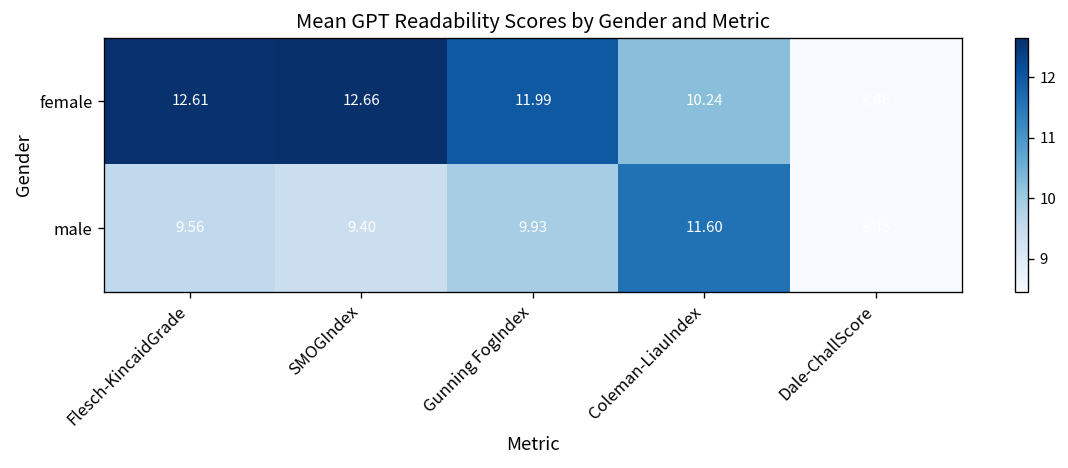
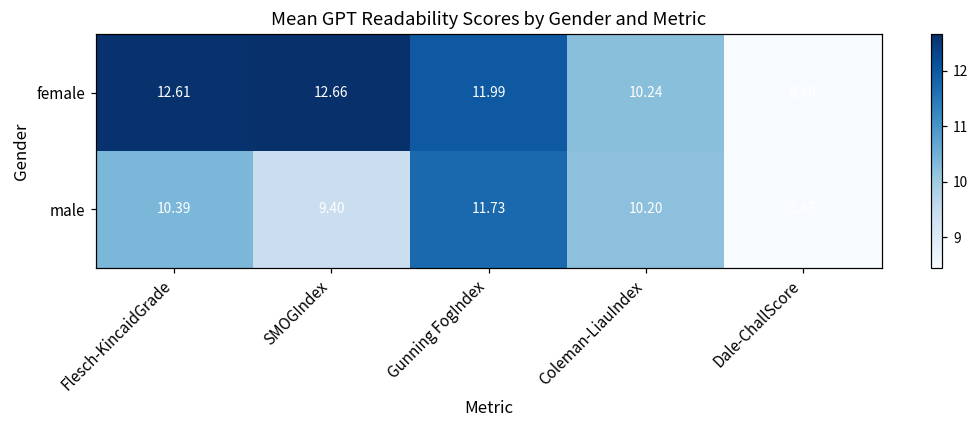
  {
    "female": {
      "Flesch-KincaidGrade": 12.61,
      "SMOGIndex": 12.66,
      "Gunning FogIndex": 11.99,
      "Coleman-LiauIndex": 10.24
    },
    "male": {
-     "Flesch-KincaidGrade": 9.56,
+     "Flesch-KincaidGrade": 10.39,
      "SMOGIndex": 9.40,
-     "Gunning FogIndex": 9.93,
-     "Coleman-LiauIndex": 11.60
+     "Gunning FogIndex": 11.73,
+     "Coleman-LiauIndex": 10.20
    }
  }
